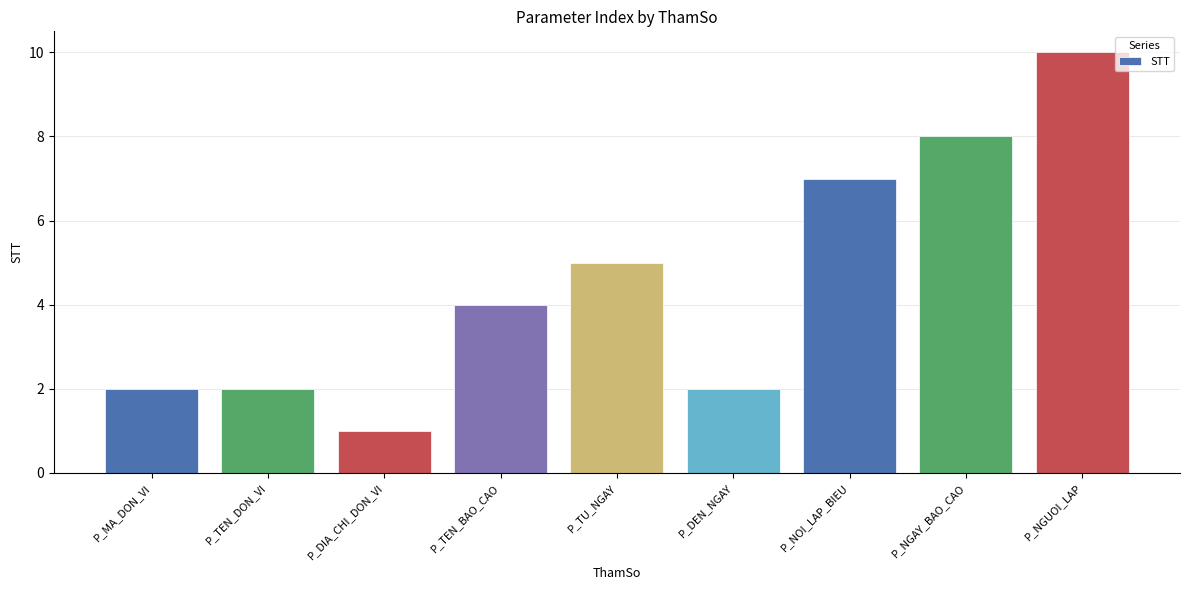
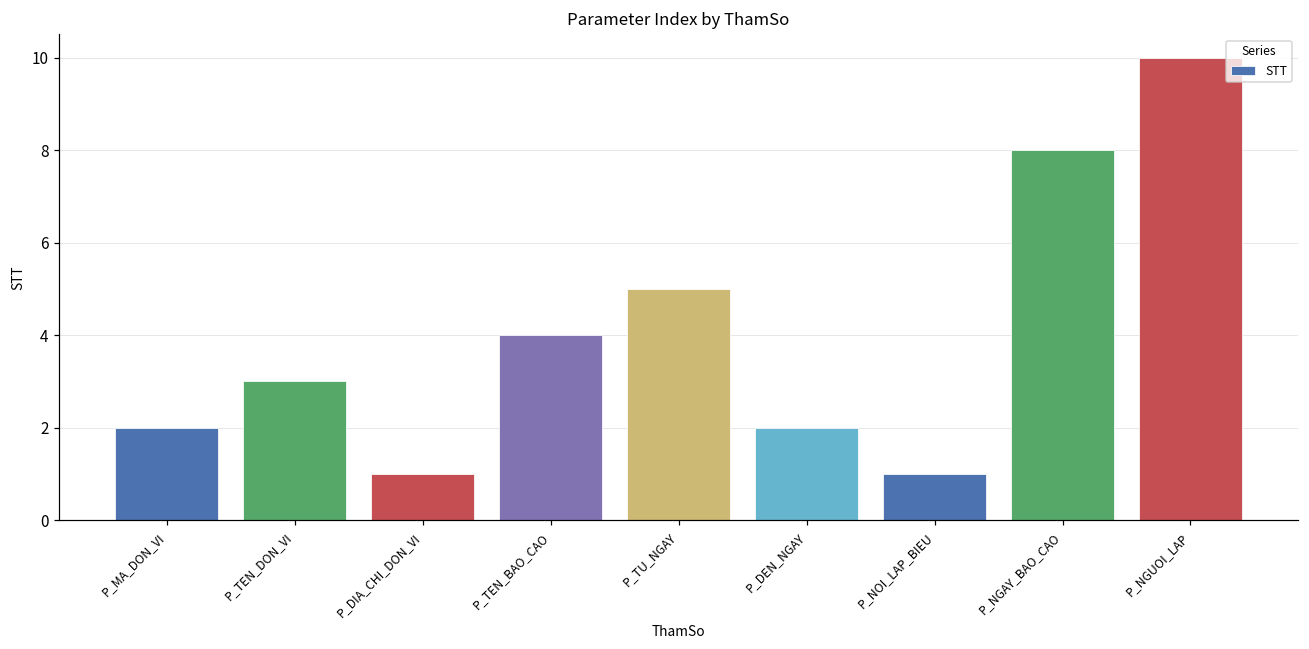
  {
    "P_MA_DON_VI": 2,
-   "P_TEN_DON_VI": 2,
+   "P_TEN_DON_VI": 3,
    "P_DIA_CHI_DON_VI": 1,
    "P_TEN_BAO_CAO": 4,
    "P_TU_NGAY": 5,
    "P_DEN_NGAY": 2,
-   "P_NOI_LAP_BIEU": 7,
+   "P_NOI_LAP_BIEU": 1,
    "P_NGAY_BAO_CAO": 8,
    "P_NGUOI_LAP": 10
  }
